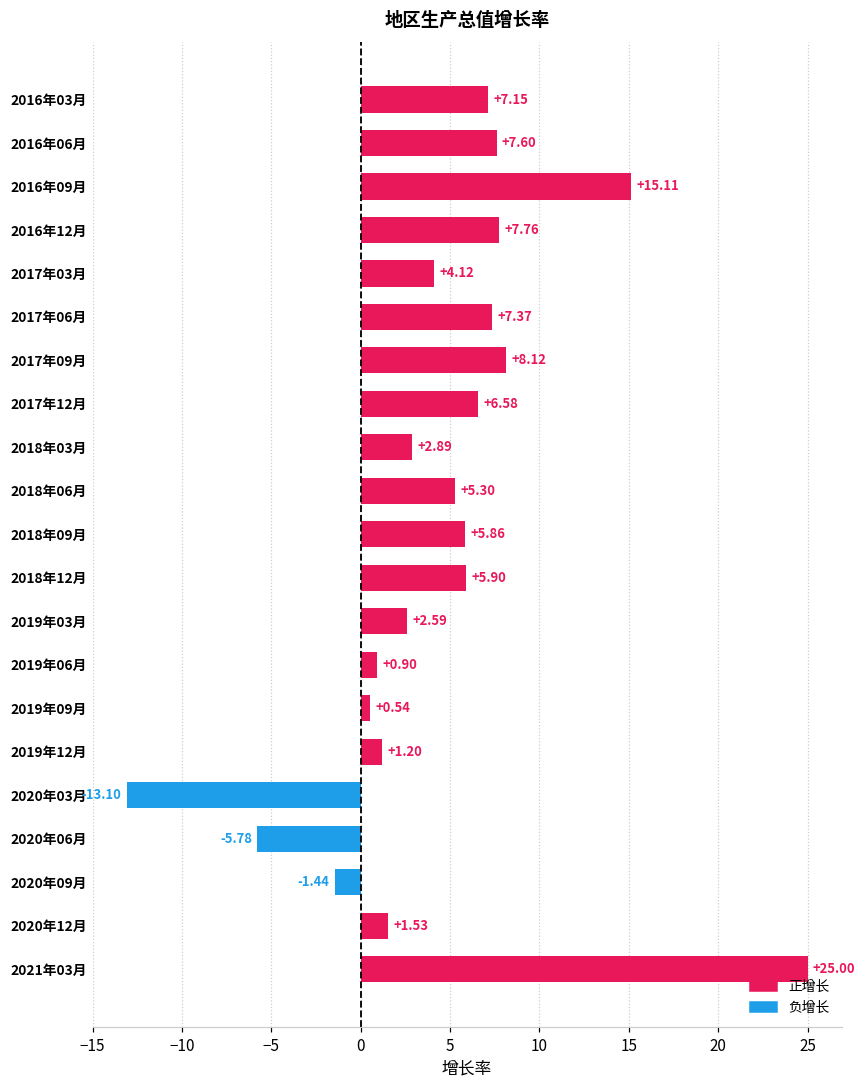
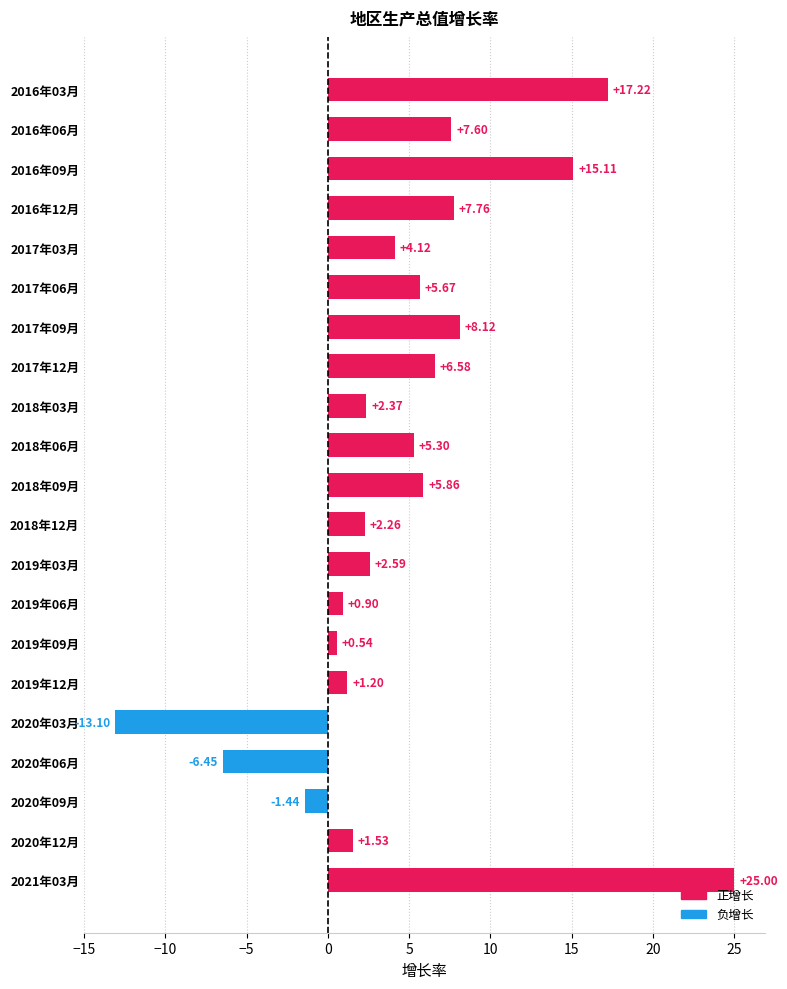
  {
-   "2016年03月": "+7.15",
+   "2016年03月": "+17.22",
    "2016年06月": "+7.60",
    "2016年09月": "+15.11",
    "2016年12月": "+7.76",
    "2017年03月": "+4.12",
-   "2017年06月": "+7.37",
+   "2017年06月": "+5.67",
    "2017年09月": "+8.12",
    "2017年12月": "+6.58",
-   "2018年03月": "+2.89",
+   "2018年03月": "+2.37",
    "2018年06月": "+5.30",
    "2018年09月": "+5.86",
-   "2018年12月": "+5.90",
+   "2018年12月": "+2.26",
    "2019年03月": "+2.59",
    "2019年06月": "+0.90",
    "2019年09月": "+0.54",
    "2019年12月": "+1.20",
    "2020年03月": "-13.10",
-   "2020年06月": "-5.78",
+   "2020年06月": "-6.45",
    "2020年09月": "-1.44",
    "2020年12月": "+1.53",
    "2021年03月": "+25.00"
  }
